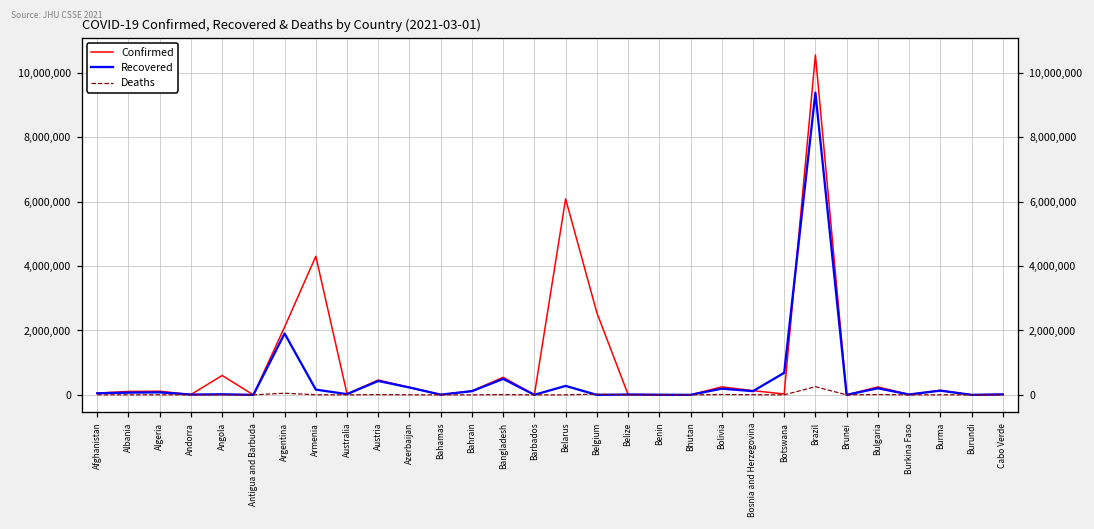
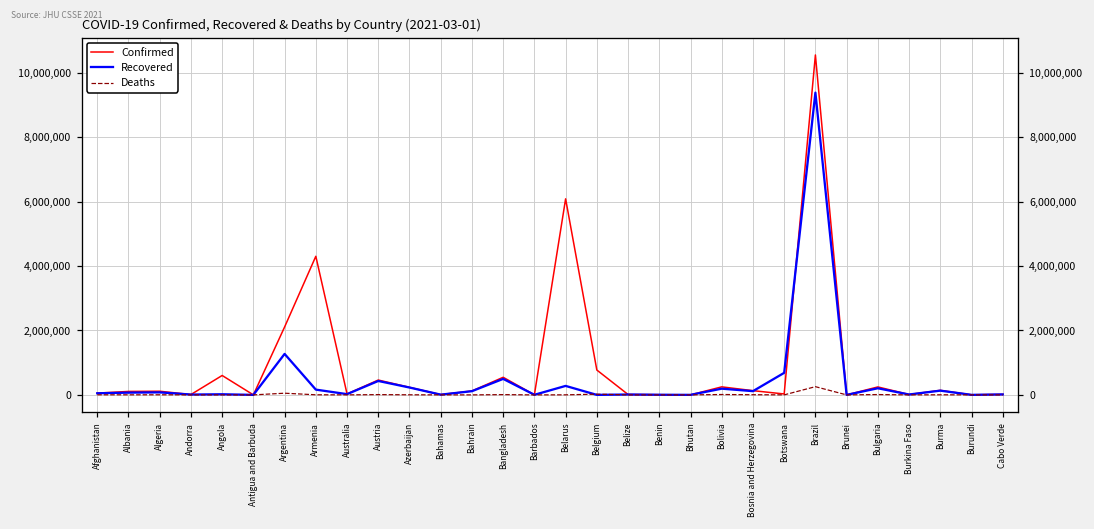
  {
    "Confirmed": {
      "Angola": "600,000",
      "Argentina": "2,100,000",
      "Armenia": "4,300,000",
      "Belarus": "6,100,000",
-     "Belgium": "2,600,000",
+     "Belgium": "800,000",
      "Brazil": "10,600,000"
    },
    "Recovered": {
-     "Argentina": "1,900,000",
+     "Argentina": "1,300,000",
      "Armenia": "200,000",
      "Belarus": "300,000",
      "Botswana": "700,000",
      "Brazil": "9,400,000"
    },
    "Deaths": {
      "Argentina": "100,000",
      "Armenia": "0",
      "Austria": "0",
      "Azerbaijan": "0",
      "Bahrain": "0",
      "Bangladesh": "0",
      "Belarus": "0",
      "Bolivia": "0",
      "Bosnia and Herzegovina": "0",
      "Brazil": "300,000",
      "Bulgaria": "0",
      "Burma": "0"
    }
  }
